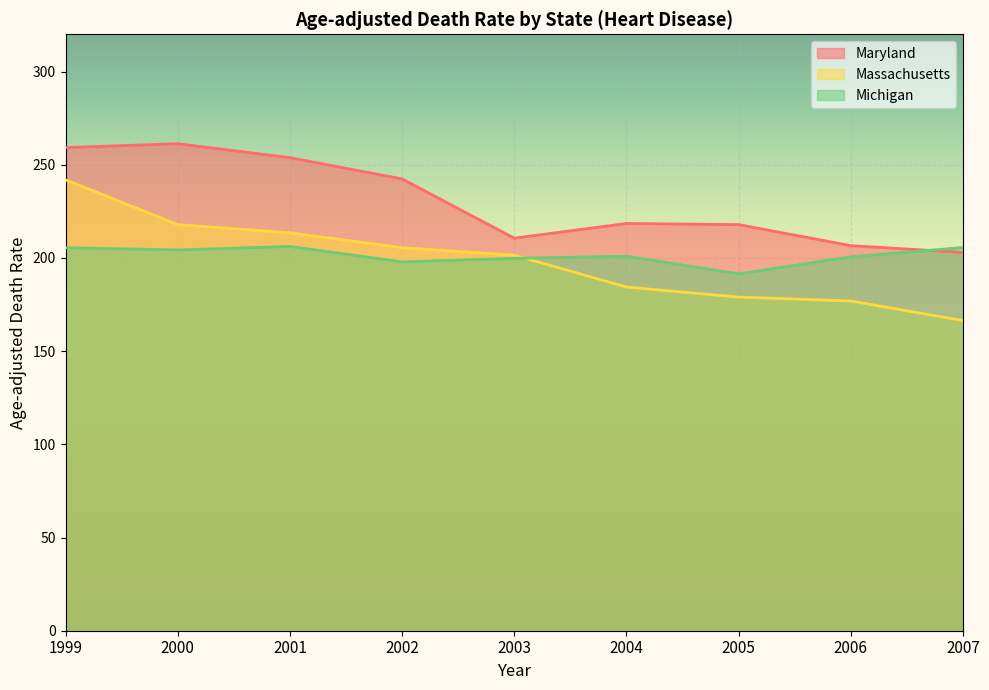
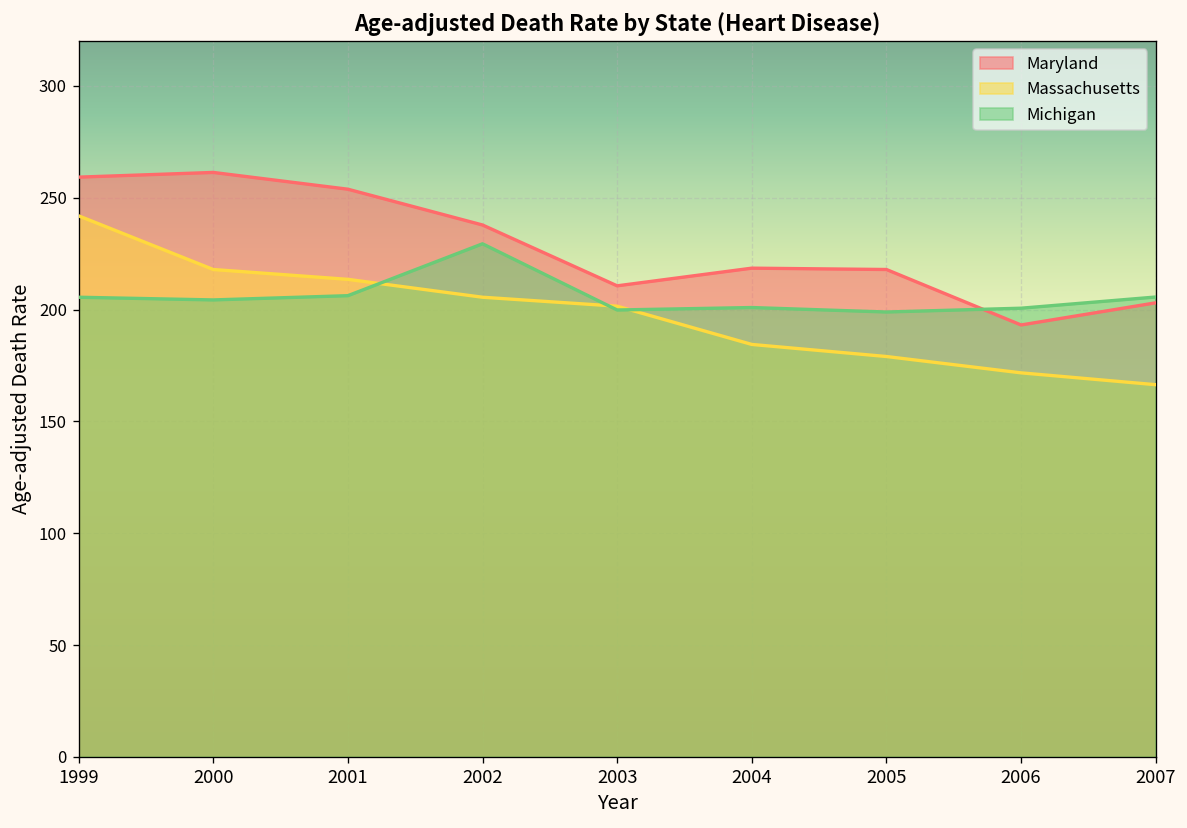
  {
    "Maryland": {
      "1999": 259,
      "2000": 261,
      "2001": 254,
-     "2002": 242,
+     "2002": 238,
      "2003": 211,
      "2004": 219,
      "2005": 218,
-     "2006": 207,
+     "2006": 193,
      "2007": 203
    },
    "Massachusetts": {
      "1999": 242,
      "2000": 218,
      "2001": 214,
      "2002": 206,
      "2003": 202,
      "2004": 184,
      "2005": 179,
-     "2006": 177,
+     "2006": 172,
      "2007": 166
    },
    "Michigan": {
      "1999": 206,
      "2000": 204,
      "2001": 206,
-     "2002": 198,
+     "2002": 229,
      "2003": 200,
      "2004": 201,
-     "2005": 192,
+     "2005": 199,
      "2006": 201,
      "2007": 206
    }
  }
